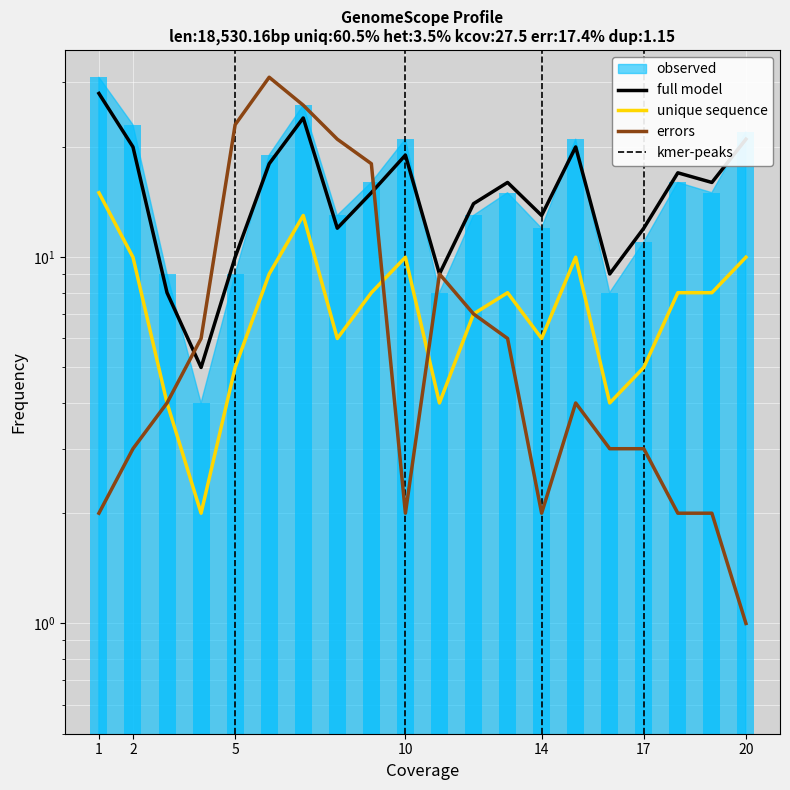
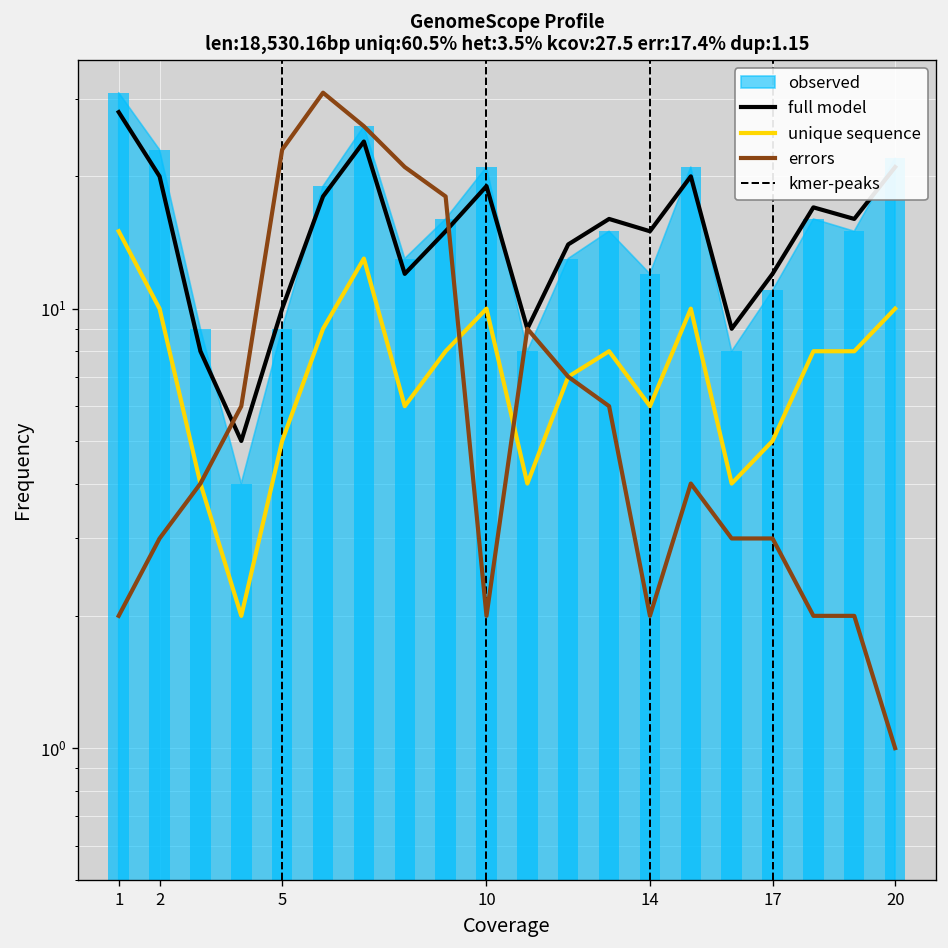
  {
    "full model": {
      "1": 28,
      "2": 20,
      "5": 10,
      "10": 19,
-     "14": 13,
+     "14": 15,
      "17": 12
    },
    "unique sequence": {
      "1": 15,
      "2": 10,
      "5": 5,
      "10": 10,
      "14": 6,
      "17": 5,
      "20": 10
    },
    "errors": {
      "1": 2,
      "2": 3,
      "5": 23,
      "10": 2,
      "14": 2,
      "17": 3,
      "20": 1
    }
  }
